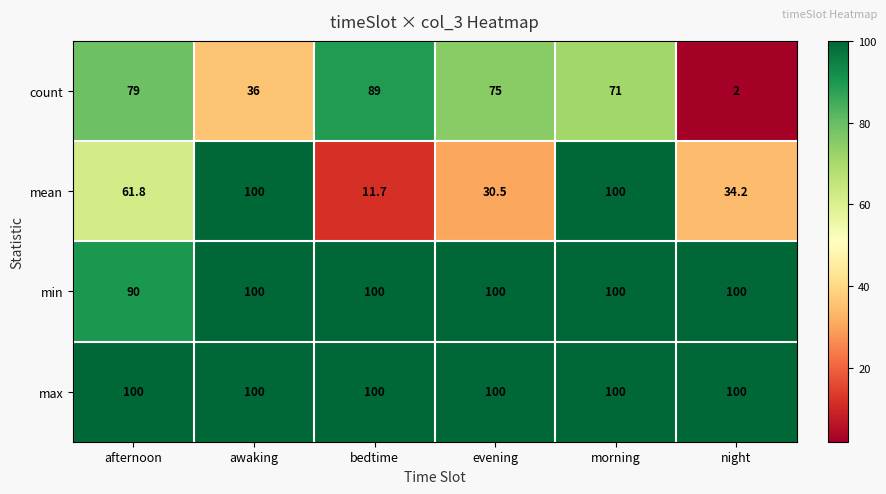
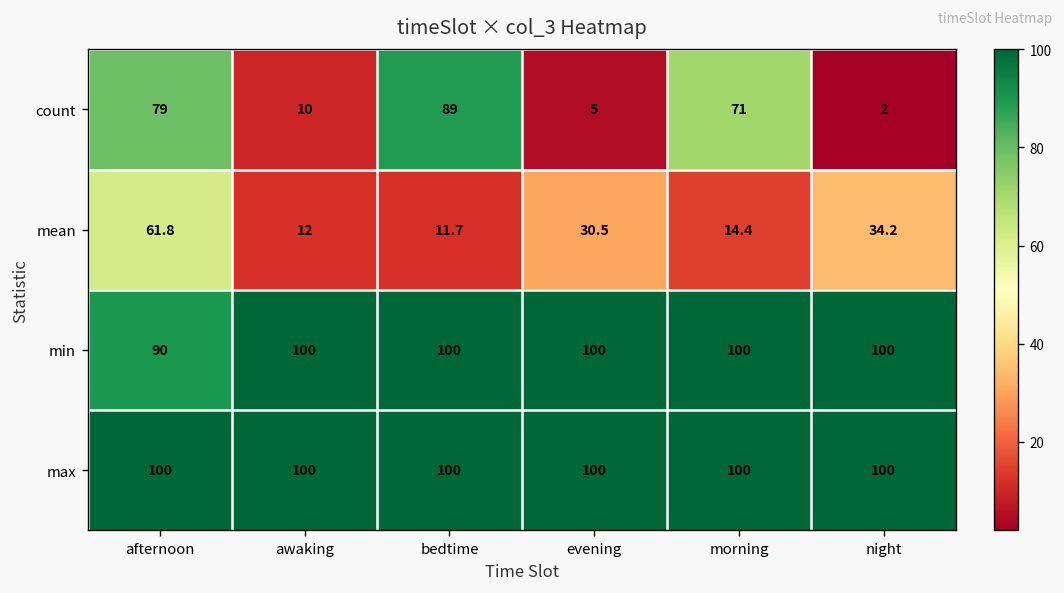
  {
    "count": {
      "afternoon": 79,
-     "awaking": 36,
+     "awaking": 10,
      "bedtime": 89,
-     "evening": 75,
+     "evening": 5,
      "morning": 71,
      "night": 2
    },
    "mean": {
      "afternoon": 61.8,
-     "awaking": 100,
+     "awaking": 12,
      "bedtime": 11.7,
      "evening": 30.5,
-     "morning": 100,
+     "morning": 14.4,
      "night": 34.2
    },
    "min": {
      "afternoon": 90,
      "awaking": 100,
      "bedtime": 100,
      "evening": 100,
      "morning": 100,
      "night": 100
    },
    "max": {
      "afternoon": 100,
      "awaking": 100,
      "bedtime": 100,
      "evening": 100,
      "morning": 100,
      "night": 100
    }
  }
